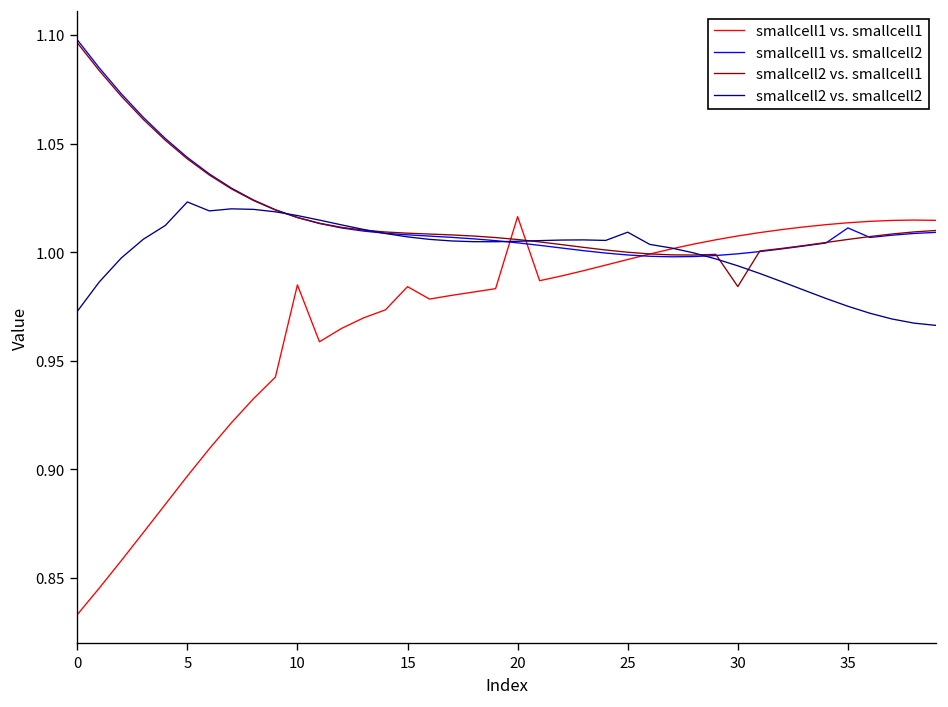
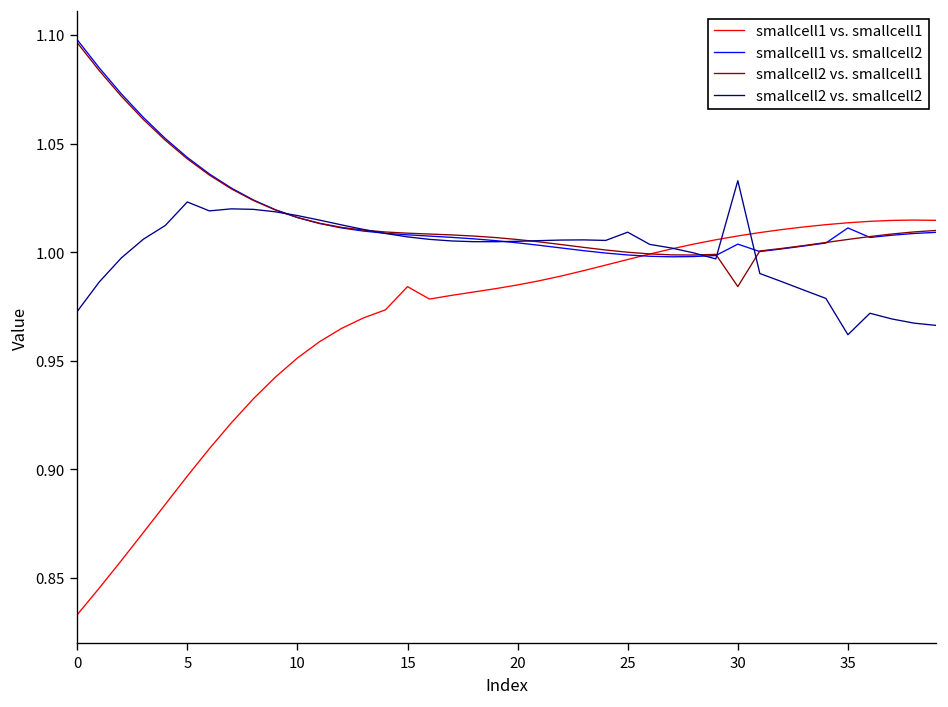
  {
    "smallcell1 vs. smallcell1": {
      "0": 0.833,
      "5": 0.897,
-     "10": 0.985,
+     "10": 0.951,
      "15": 0.984,
-     "20": 1.016,
+     "20": 0.985,
      "25": 0.997,
      "30": 1.007,
      "35": 1.014
    },
    "smallcell1 vs. smallcell2": {
-     "30": 0.999,
+     "30": 1.004,
      "35": 1.011
    },
    "smallcell2 vs. smallcell1": {
      "30": 0.984,
      "35": 1.006
    },
    "smallcell2 vs. smallcell2": {
      "0": 0.973,
      "5": 1.023,
      "25": 1.009,
-     "30": 0.994,
-     "35": 0.975
+     "30": 1.033,
+     "35": 0.962
    }
  }
